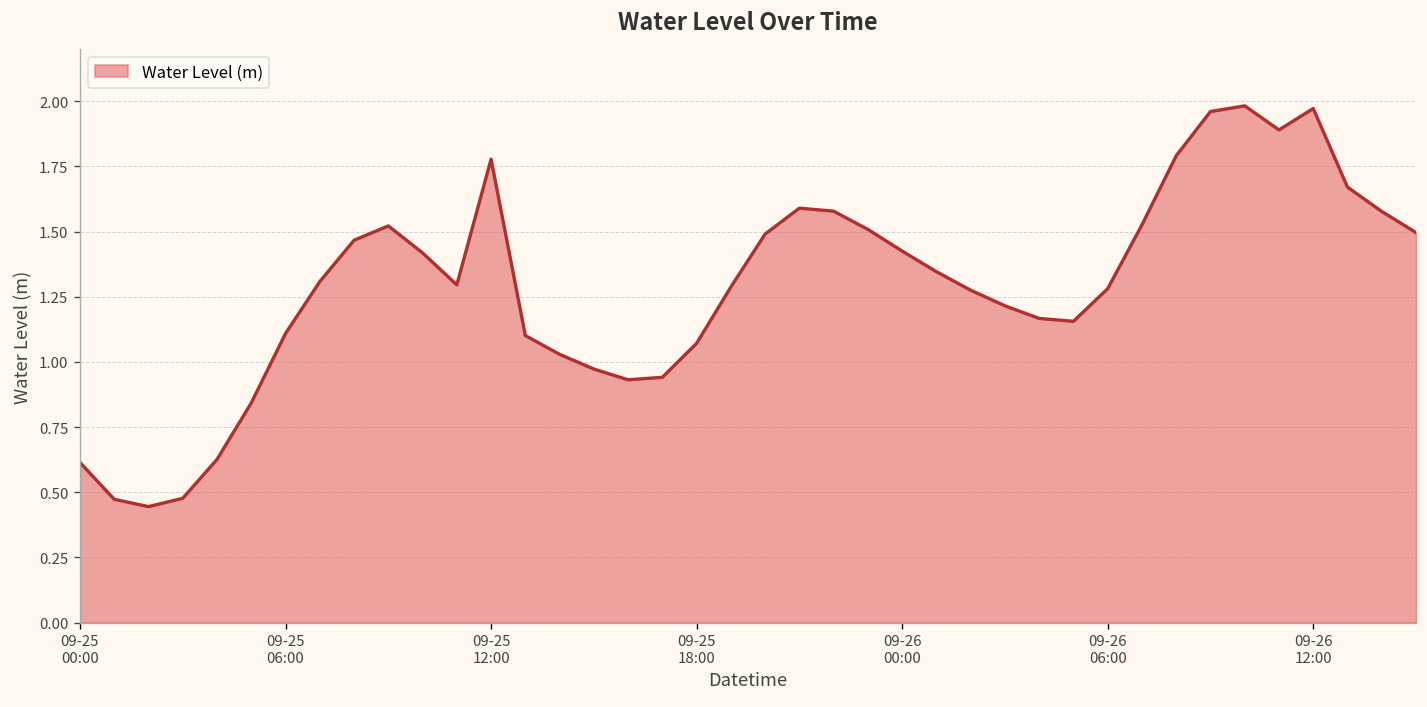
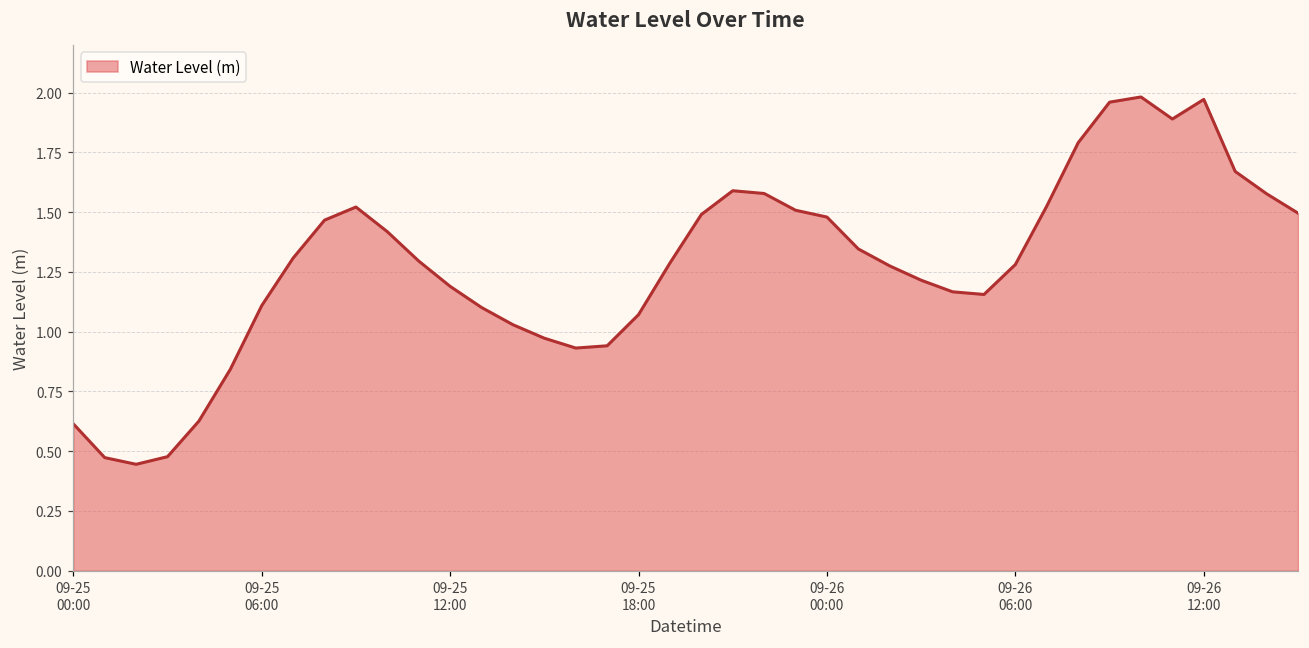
  {
    "09-25 00:00": 0.61,
    "09-25 06:00": 1.11,
-   "09-25 12:00": 1.78,
+   "09-25 12:00": 1.19,
    "09-25 18:00": 1.07,
-   "09-26 00:00": 1.43,
+   "09-26 00:00": 1.48,
    "09-26 06:00": 1.28,
    "09-26 12:00": 1.97
  }
